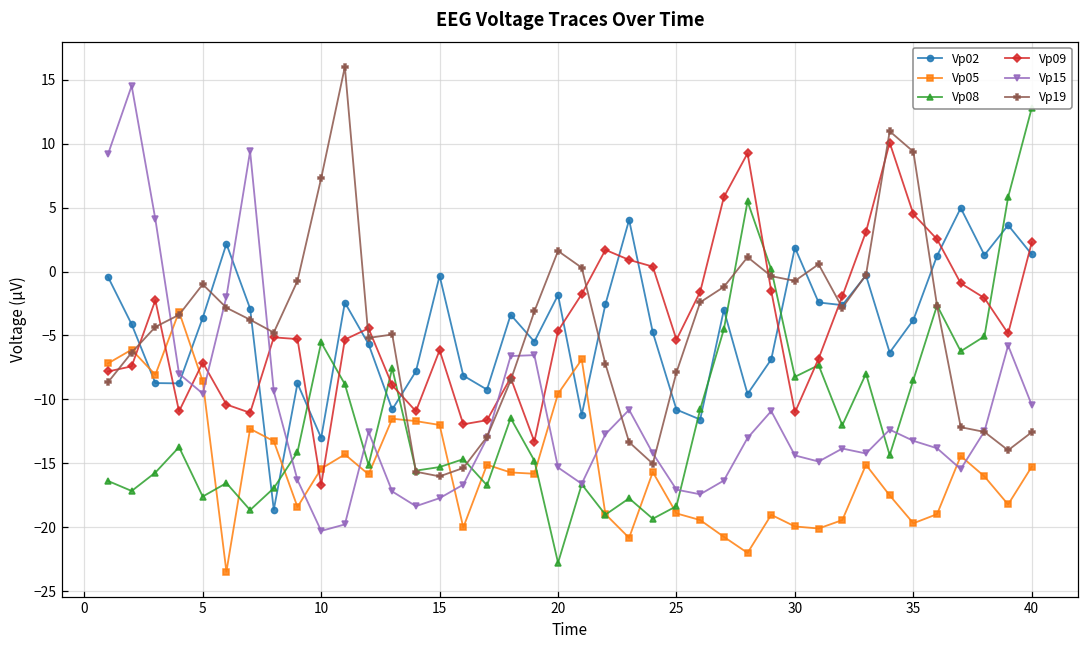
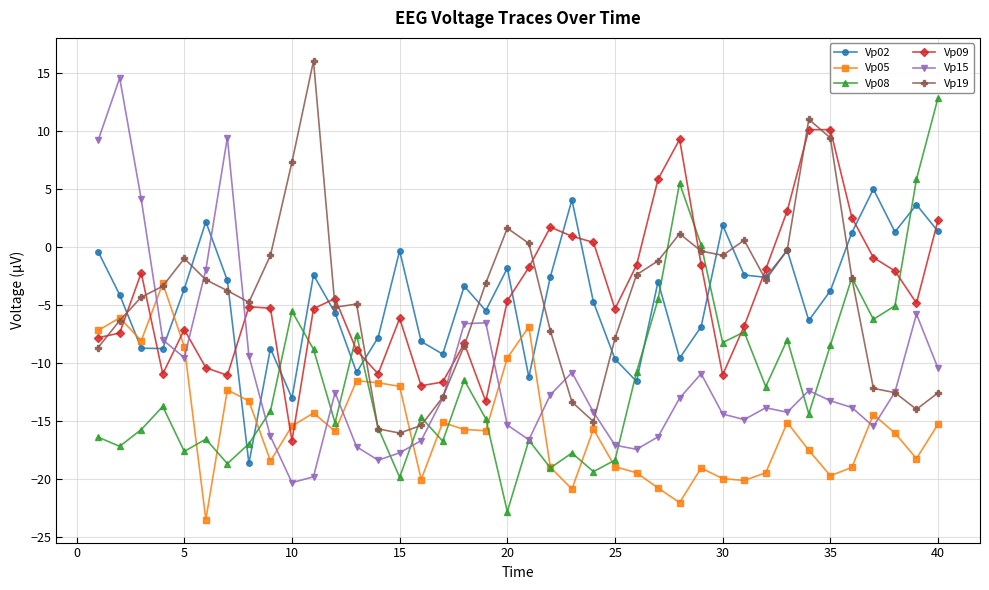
  {
    "Vp02": {
      "5": -3.6,
      "10": -13.0,
      "15": -0.3,
      "20": -1.8,
-     "25": -10.8,
+     "25": -9.7,
      "30": 1.9,
      "35": -3.8,
      "40": 1.3
    },
    "Vp05": {
      "5": -8.6,
      "10": -15.4,
      "15": -12.0,
      "20": -9.6,
      "25": -18.9,
      "30": -19.9,
      "35": -19.7,
      "40": -15.3
    },
    "Vp08": {
      "5": -17.6,
      "10": -5.5,
-     "15": -15.3,
+     "15": -19.8,
      "20": -22.8,
      "25": -18.4,
      "30": -8.2,
      "35": -8.5,
      "40": 12.8
    },
    "Vp09": {
      "5": -7.1,
      "10": -16.7,
      "15": -6.2,
      "20": -4.6,
      "25": -5.3,
      "30": -11.0,
-     "35": 4.5,
+     "35": 10.1,
      "40": 2.3
    },
    "Vp15": {
      "5": -9.5,
      "10": -20.3,
      "15": -17.7,
      "20": -15.3,
      "25": -17.1,
      "30": -14.4,
      "35": -13.2,
      "40": -10.5
    },
    "Vp19": {
      "5": -1.0,
      "10": 7.3,
      "15": -16.0,
      "20": 1.6,
      "25": -7.9,
      "30": -0.7,
      "35": 9.4,
      "40": -12.6
    }
  }
